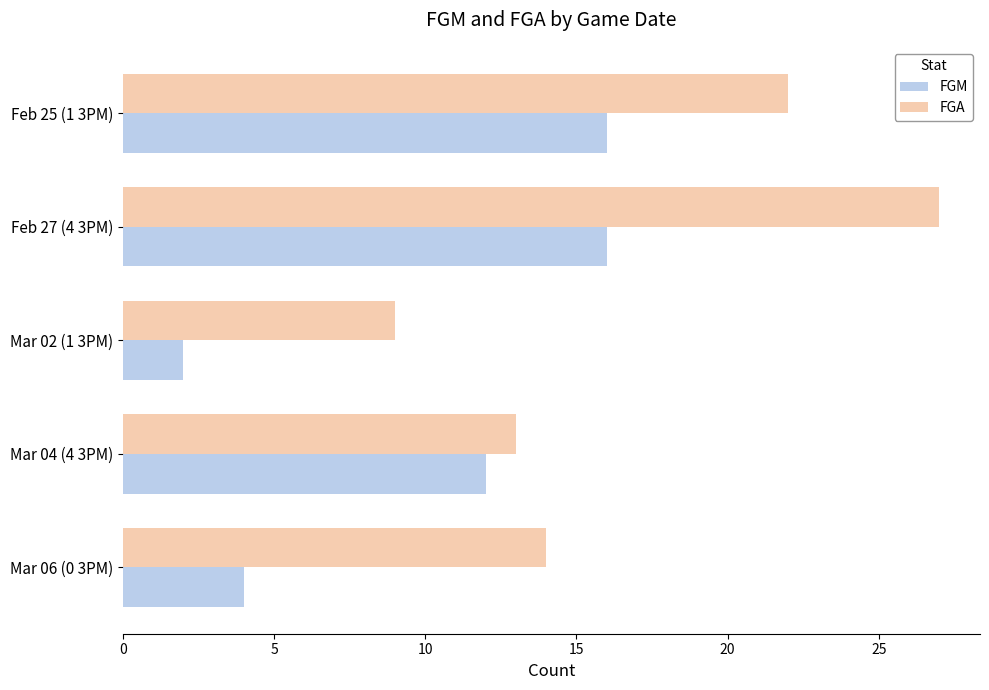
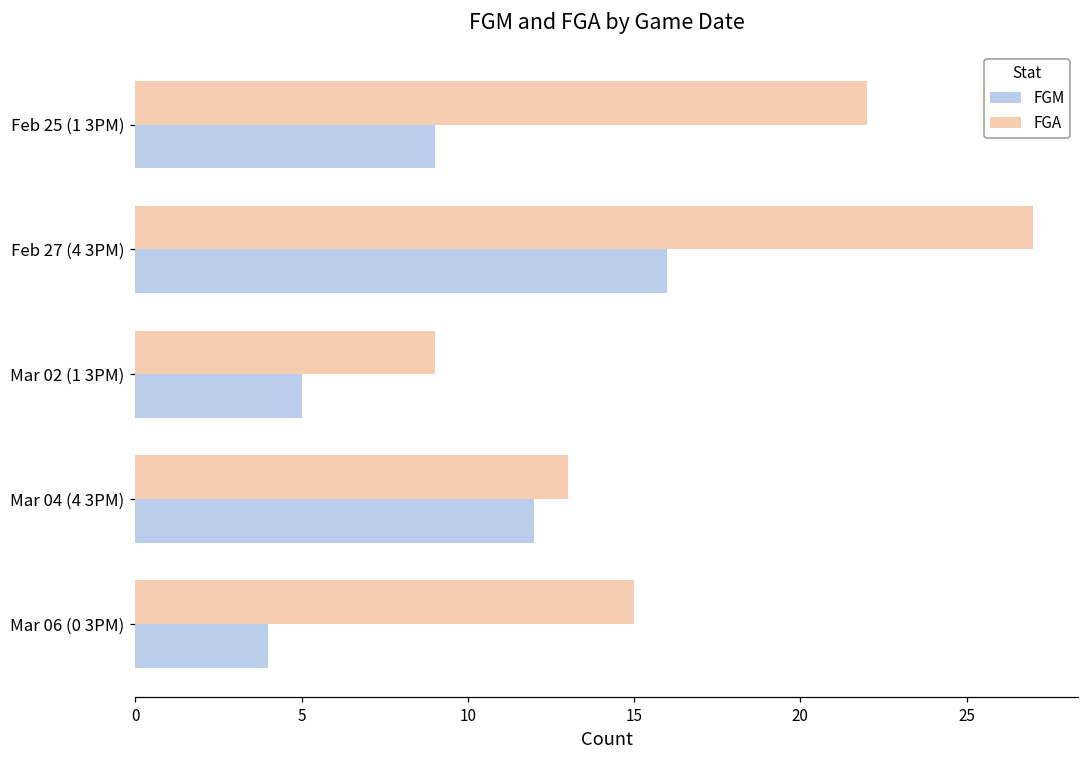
  {
    "FGM": {
-     "Feb 25 (1 3PM)": 16,
+     "Feb 25 (1 3PM)": 9,
      "Feb 27 (4 3PM)": 16,
-     "Mar 02 (1 3PM)": 2,
+     "Mar 02 (1 3PM)": 5,
      "Mar 04 (4 3PM)": 12,
      "Mar 06 (0 3PM)": 4
    },
    "FGA": {
      "Feb 25 (1 3PM)": 22,
      "Feb 27 (4 3PM)": 27,
      "Mar 02 (1 3PM)": 9,
      "Mar 04 (4 3PM)": 13,
-     "Mar 06 (0 3PM)": 14
+     "Mar 06 (0 3PM)": 15
    }
  }
